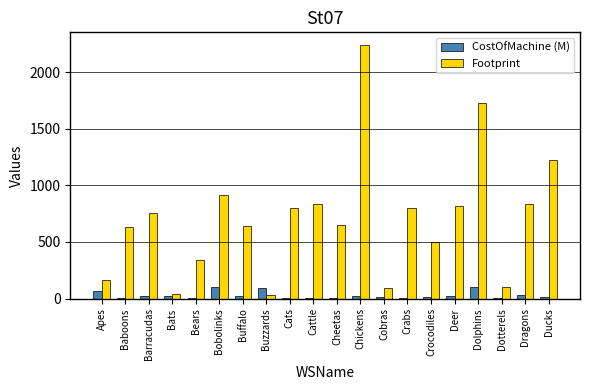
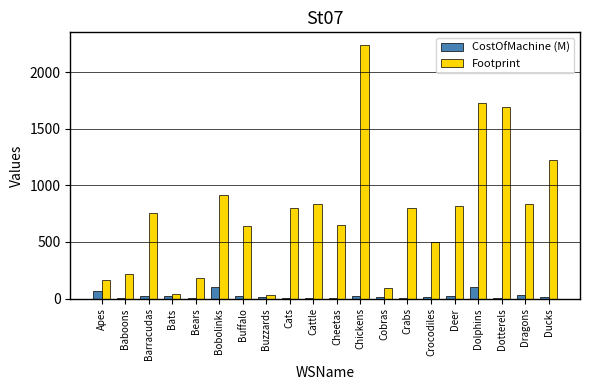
  {
    "CostOfMachine (M)": {
      "Apes": 60,
      "Bobolinks": 100,
      "Buffalo": 30,
-     "Buzzards": 90,
+     "Buzzards": 20,
      "Chickens": 20,
      "Dolphins": 100,
      "Dragons": 30
    },
    "Footprint": {
      "Apes": 160,
-     "Baboons": 630,
+     "Baboons": 220,
      "Barracudas": 760,
      "Bats": 40,
-     "Bears": 340,
+     "Bears": 180,
      "Bobolinks": 920,
      "Buffalo": 640,
      "Buzzards": 30,
      "Cats": 800,
      "Cattle": 840,
      "Cheetas": 650,
      "Chickens": 2240,
      "Cobras": 90,
      "Crabs": 800,
      "Crocodiles": 500,
      "Deer": 810,
      "Dolphins": 1730,
-     "Dotterels": 100,
+     "Dotterels": 1690,
      "Dragons": 840,
      "Ducks": 1230
    }
  }
